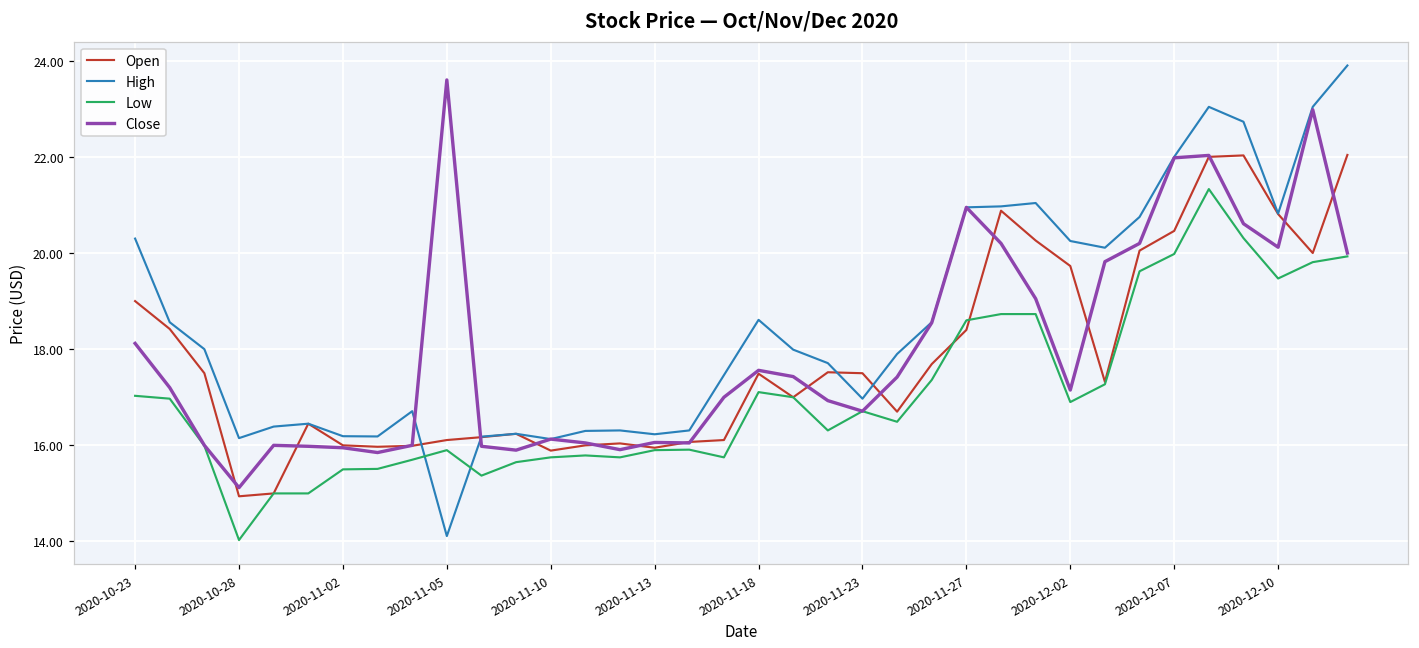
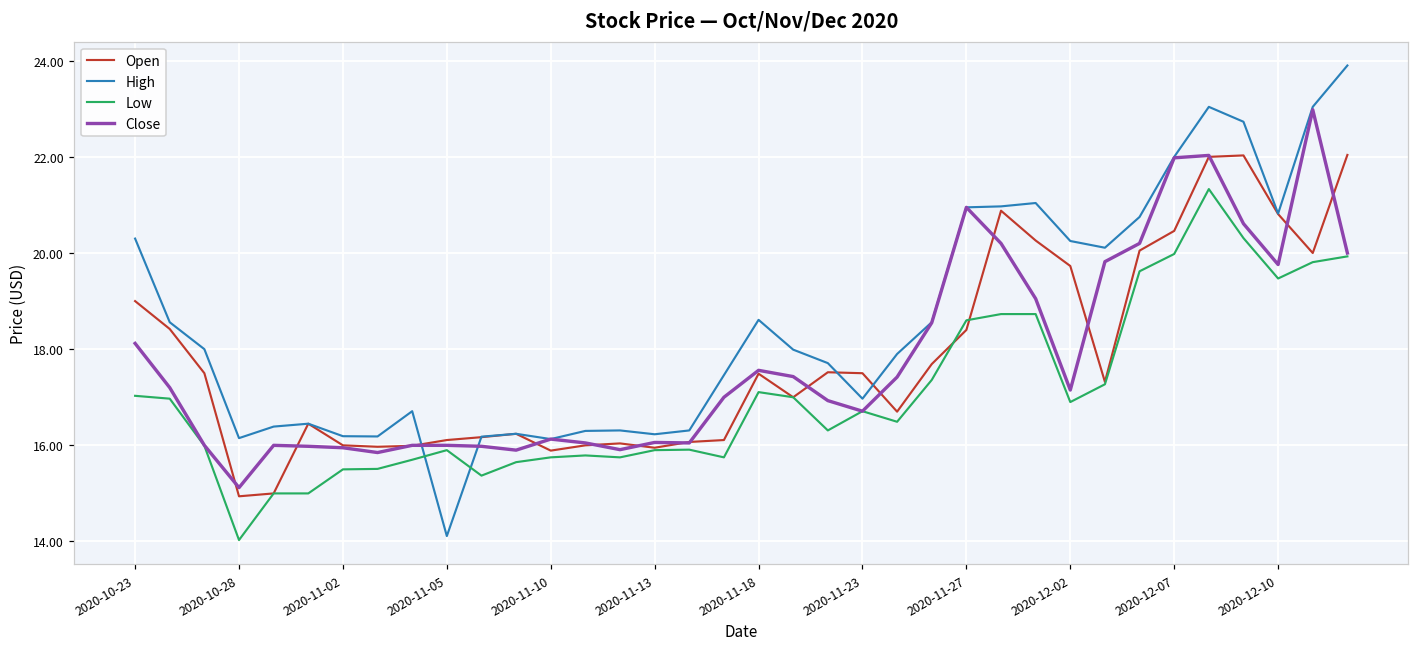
  {
    "Open": {
      "2020-10-23": 19.0,
      "2020-10-28": 14.9,
      "2020-11-05": 16.1,
      "2020-11-10": 15.9,
      "2020-11-18": 17.5,
      "2020-11-23": 17.5,
      "2020-11-27": 18.4,
      "2020-12-02": 19.7,
      "2020-12-07": 20.5
    },
    "High": {
      "2020-10-23": 20.3,
      "2020-10-28": 16.2,
      "2020-11-02": 16.2,
      "2020-11-05": 14.1,
      "2020-11-13": 16.2,
      "2020-11-18": 18.6,
      "2020-11-23": 17.0,
      "2020-12-02": 20.3
    },
    "Low": {
      "2020-10-23": 17.0,
      "2020-10-28": 14.0,
      "2020-11-02": 15.5,
      "2020-11-05": 15.9,
      "2020-11-10": 15.8,
      "2020-11-18": 17.1,
      "2020-11-27": 18.6,
      "2020-12-02": 16.9,
      "2020-12-07": 20.0,
      "2020-12-10": 19.5
    },
    "Close": {
      "2020-10-23": 18.1,
      "2020-10-28": 15.1,
-     "2020-11-05": 23.6,
+     "2020-11-05": 16.0,
      "2020-11-13": 16.1,
      "2020-11-18": 17.6,
      "2020-12-02": 17.2,
-     "2020-12-10": 20.1
+     "2020-12-10": 19.8
    }
  }
